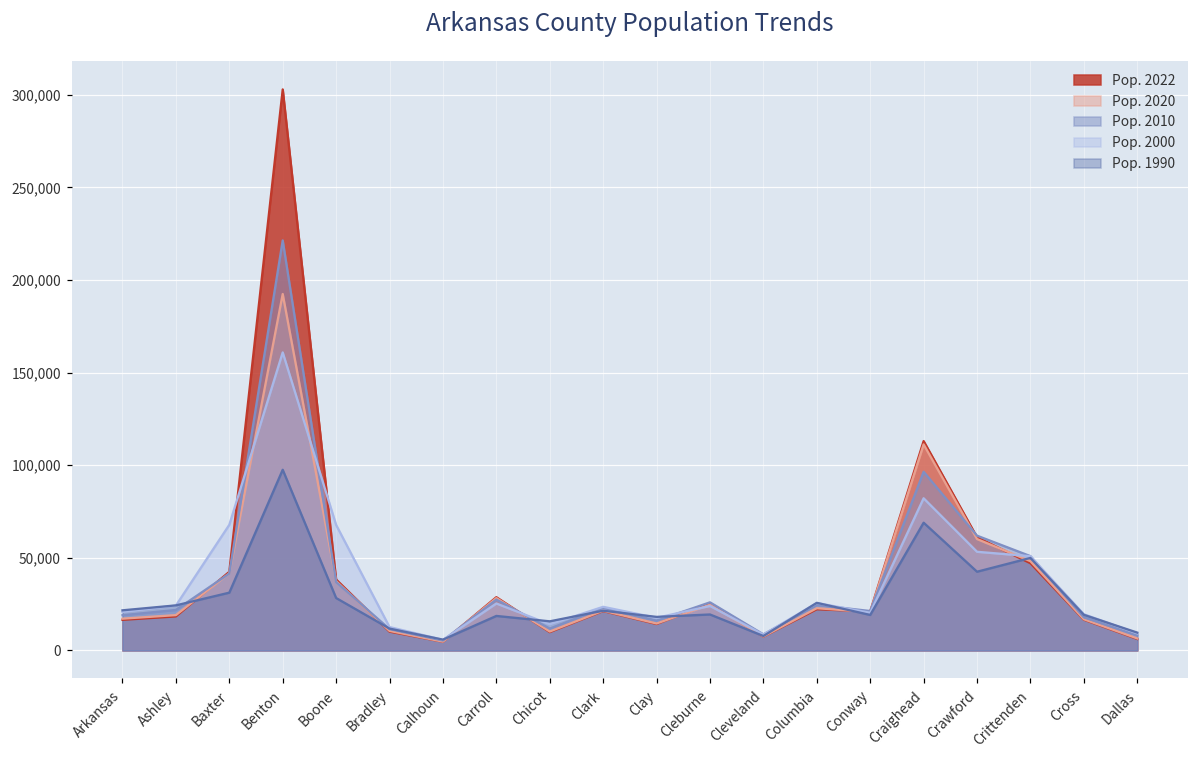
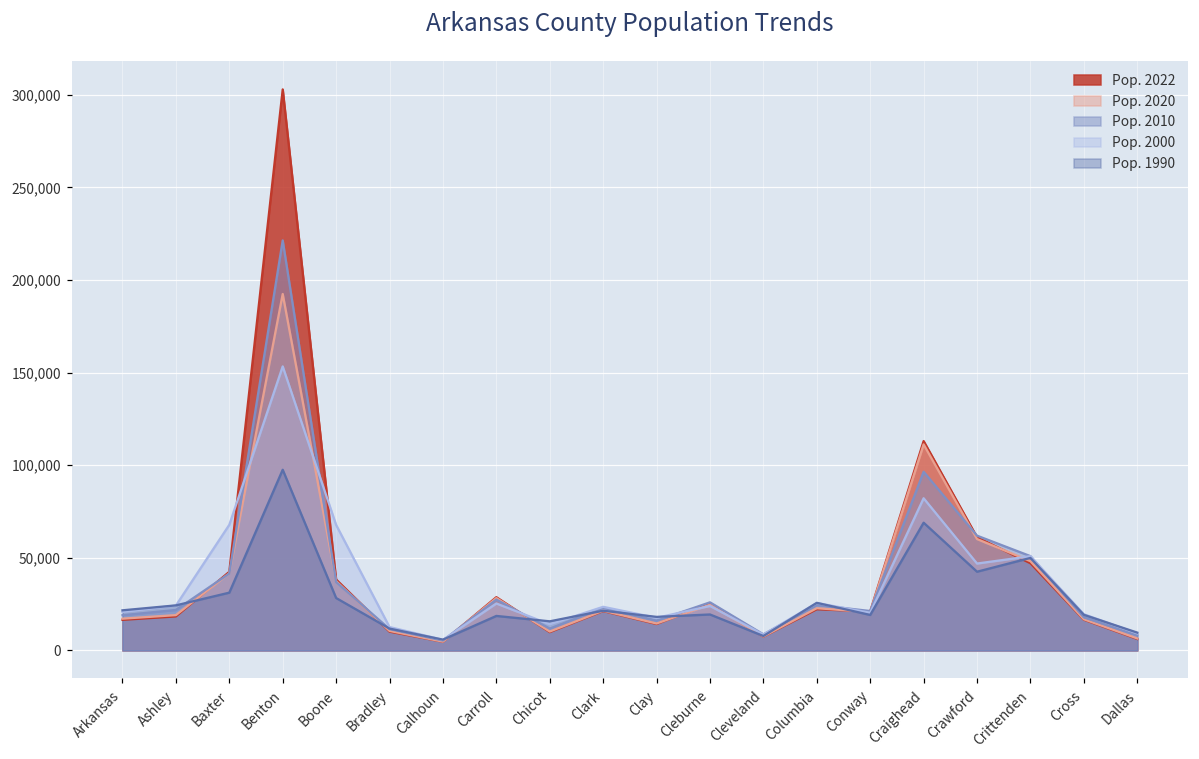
  {
    "Pop. 2022": {
      "Benton": "303,000",
      "Craighead": "113,000"
    },
    "Pop. 2020": {
      "Benton": "192,000",
      "Craighead": "111,000"
    },
    "Pop. 2000": {
      "Baxter": "68,000",
-     "Benton": "161,000",
+     "Benton": "153,000",
      "Boone": "68,000",
      "Carroll": "25,000",
      "Chicot": "14,000",
      "Craighead": "82,000",
-     "Crawford": "53,000"
+     "Crawford": "47,000"
    }
  }
